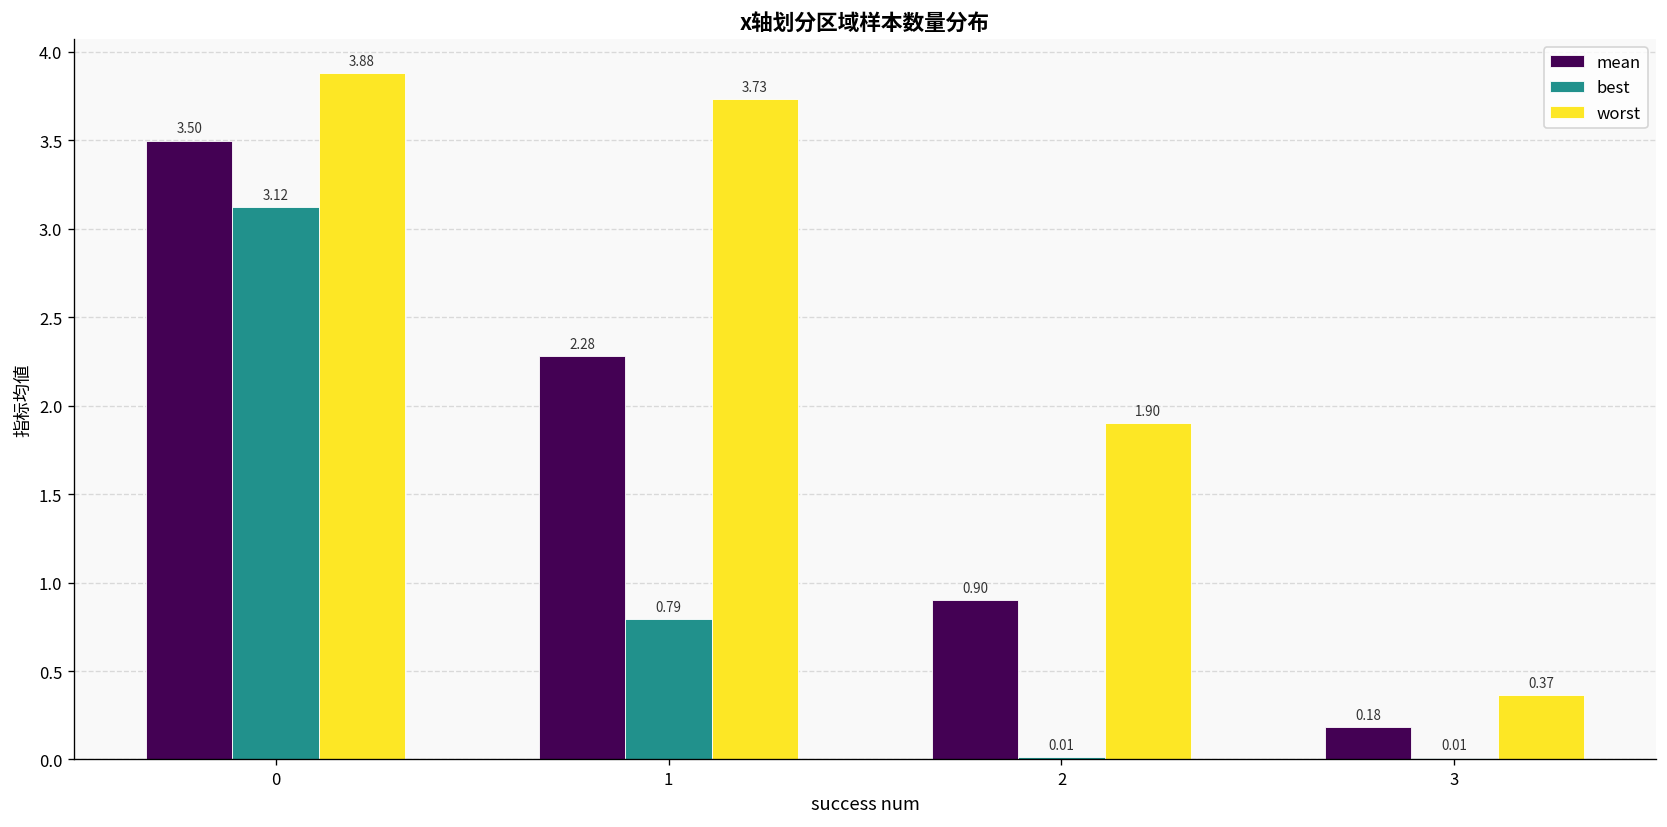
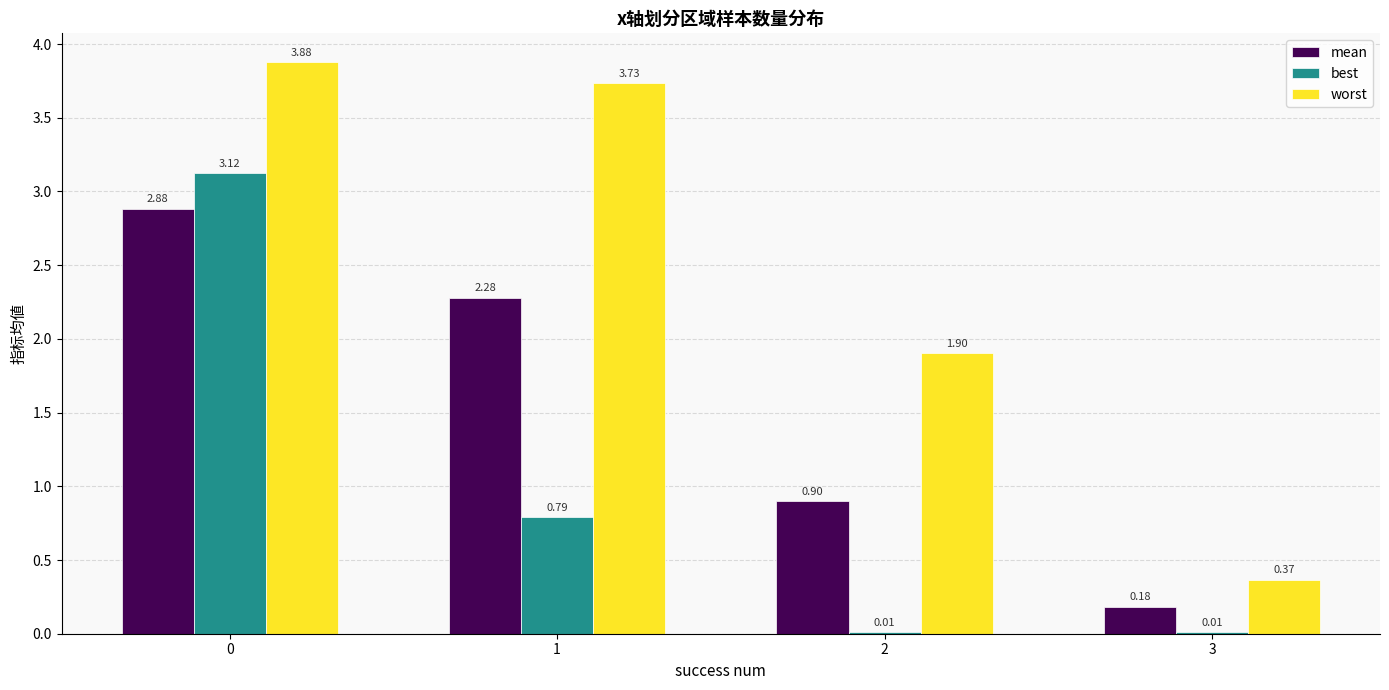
  {
    "mean": {
-     "0": 3.50,
+     "0": 2.88,
      "1": 2.28,
      "2": 0.90,
      "3": 0.18
    },
    "best": {
      "0": 3.12,
      "1": 0.79,
      "2": 0.01,
      "3": 0.01
    },
    "worst": {
      "0": 3.88,
      "1": 3.73,
      "2": 1.90,
      "3": 0.37
    }
  }
